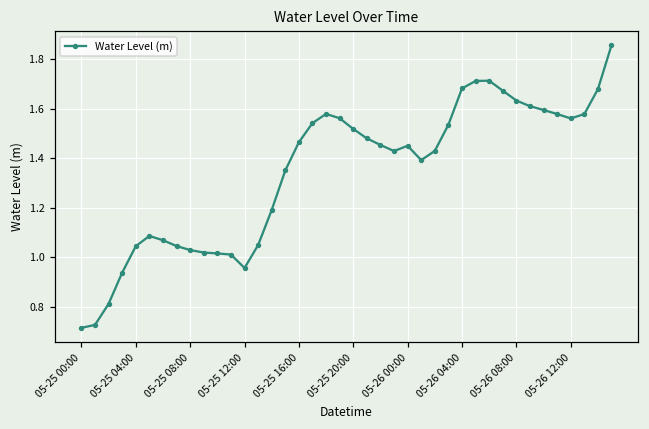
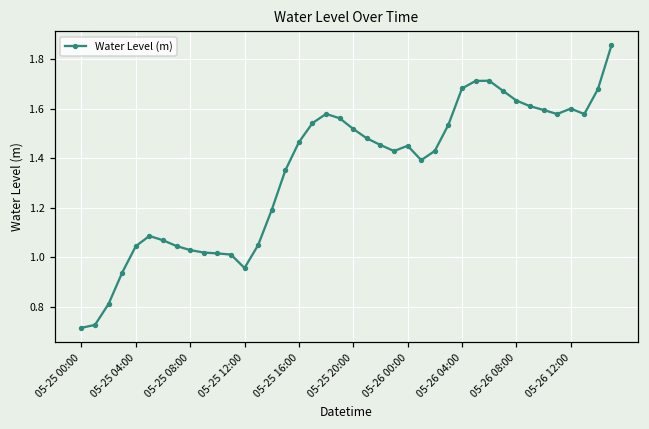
  {
    "05-25 00:00": 0.71,
    "05-25 04:00": 1.04,
    "05-25 08:00": 1.03,
    "05-25 12:00": 0.96,
    "05-25 16:00": 1.46,
    "05-25 20:00": 1.52,
    "05-26 00:00": 1.45,
    "05-26 04:00": 1.68,
    "05-26 08:00": 1.63,
-   "05-26 12:00": 1.56
+   "05-26 12:00": 1.60
  }
